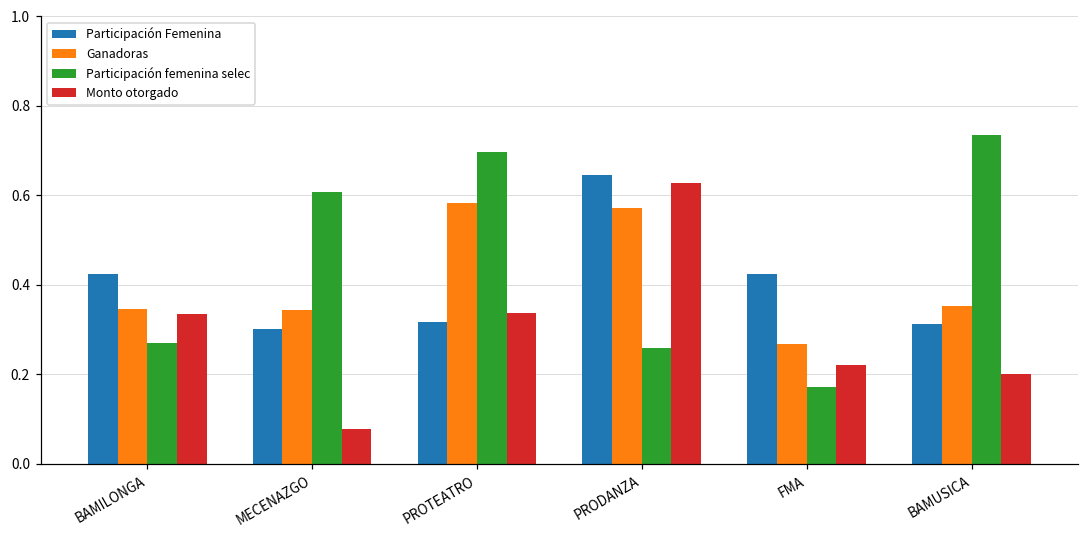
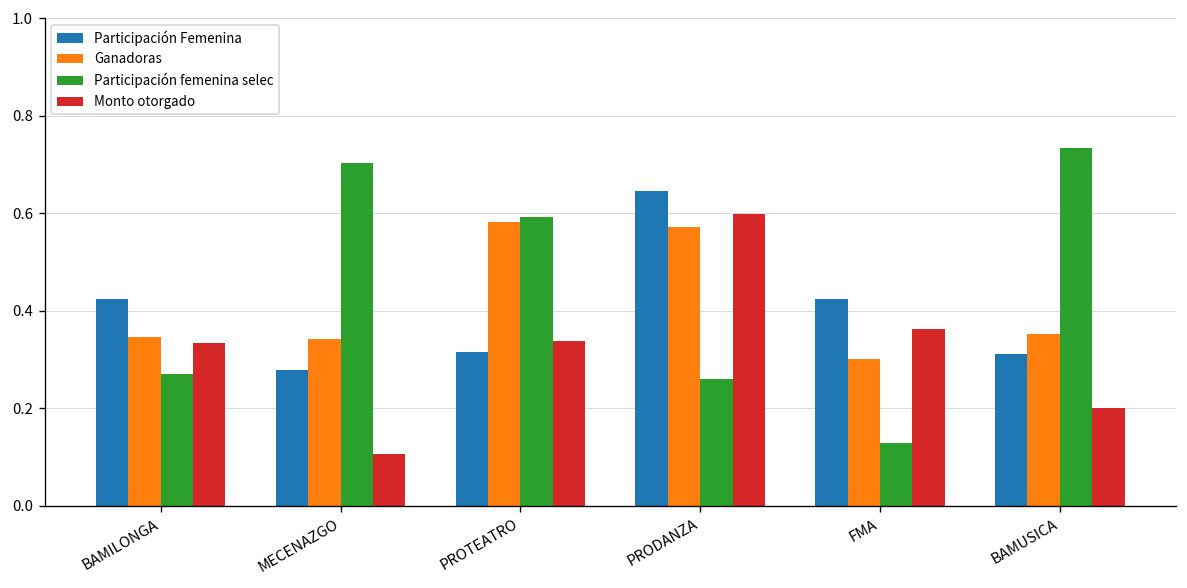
  {
    "Participación Femenina": {
      "BAMILONGA": 0.42,
-     "MECENAZGO": 0.30,
+     "MECENAZGO": 0.28,
      "PROTEATRO": 0.32,
      "PRODANZA": 0.65,
      "FMA": 0.42,
      "BAMUSICA": 0.31
    },
    "Ganadoras": {
      "BAMILONGA": 0.35,
      "MECENAZGO": 0.34,
      "PROTEATRO": 0.58,
      "PRODANZA": 0.57,
-     "FMA": 0.27,
+     "FMA": 0.30,
      "BAMUSICA": 0.35
    },
    "Participación femenina selec": {
      "BAMILONGA": 0.27,
-     "MECENAZGO": 0.61,
-     "PROTEATRO": 0.70,
+     "MECENAZGO": 0.70,
+     "PROTEATRO": 0.59,
      "PRODANZA": 0.26,
-     "FMA": 0.17,
+     "FMA": 0.13,
      "BAMUSICA": 0.73
    },
    "Monto otorgado": {
      "BAMILONGA": 0.33,
-     "MECENAZGO": 0.08,
+     "MECENAZGO": 0.11,
      "PROTEATRO": 0.34,
-     "PRODANZA": 0.63,
-     "FMA": 0.22,
+     "PRODANZA": 0.60,
+     "FMA": 0.36,
      "BAMUSICA": 0.20
    }
  }
